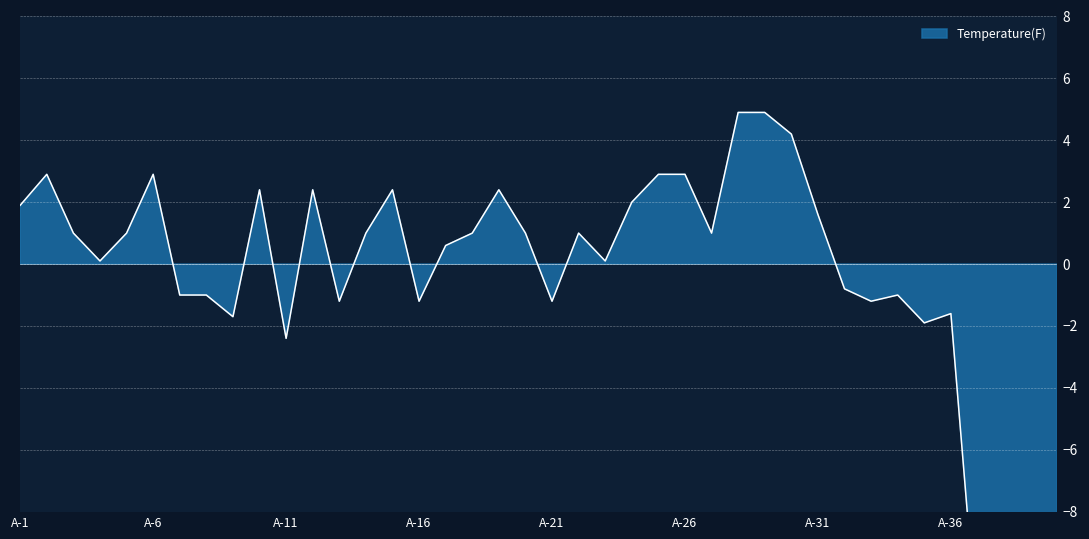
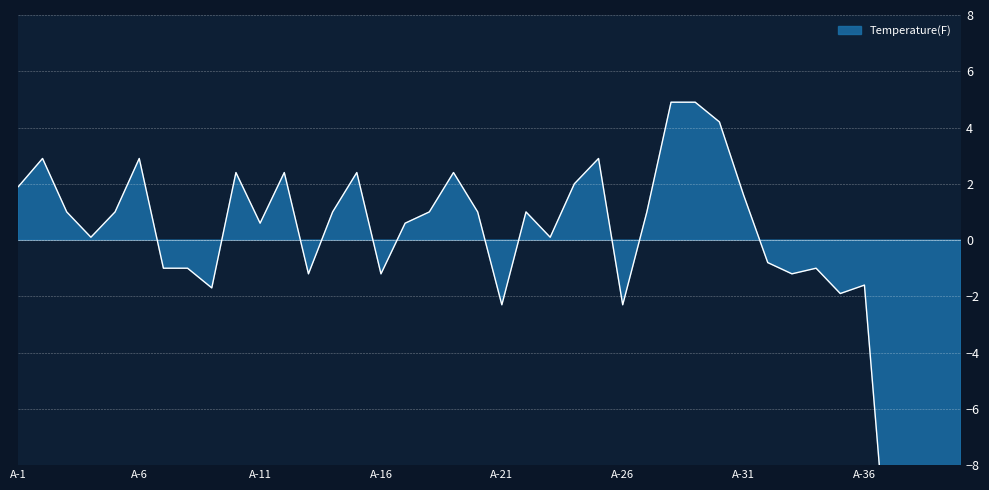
  {
    "A-1": 1.9,
    "A-6": 2.9,
-   "A-11": -2.4,
+   "A-11": 0.6,
    "A-16": -1.2,
-   "A-21": -1.2,
-   "A-26": 2.9,
+   "A-21": -2.3,
+   "A-26": -2.3,
    "A-31": 1.6,
    "A-36": -1.6
  }
